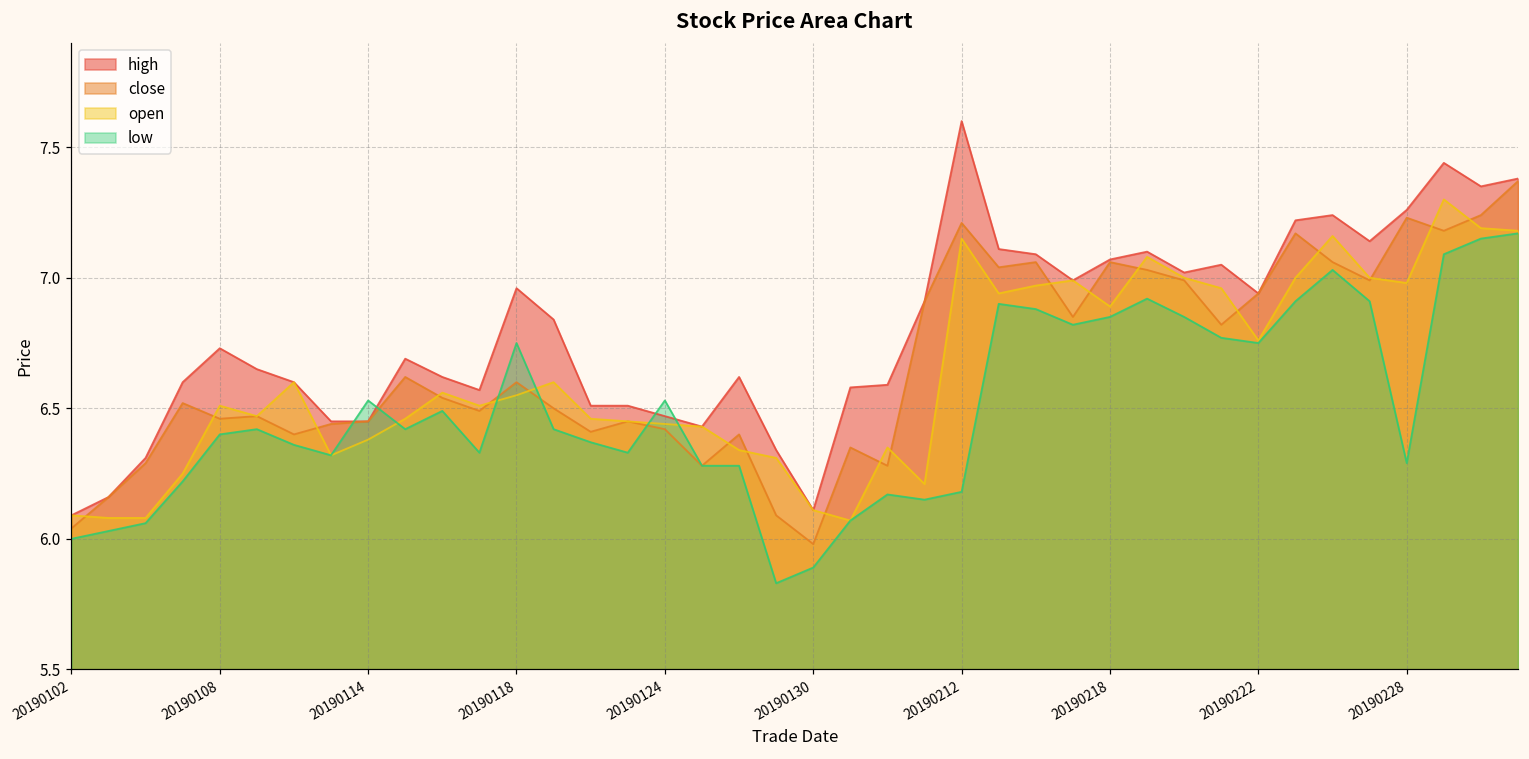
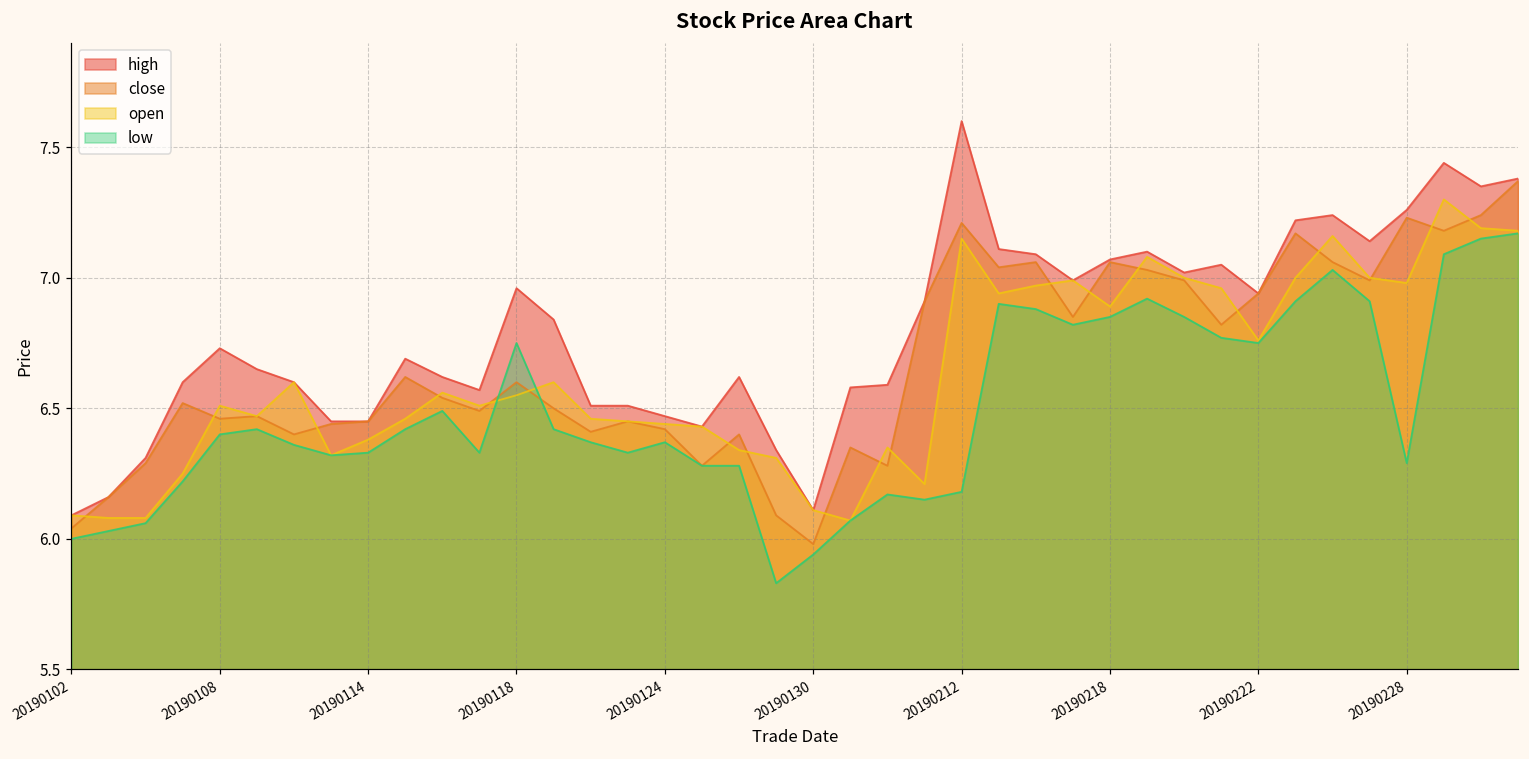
  {
    "low": {
      "20190102": 6.00,
      "20190108": 6.40,
-     "20190114": 6.53,
+     "20190114": 6.33,
      "20190118": 6.75,
-     "20190124": 6.53,
-     "20190130": 5.89,
+     "20190124": 6.37,
+     "20190130": 5.94,
      "20190212": 6.18,
      "20190218": 6.85,
      "20190228": 6.29
    }
  }
